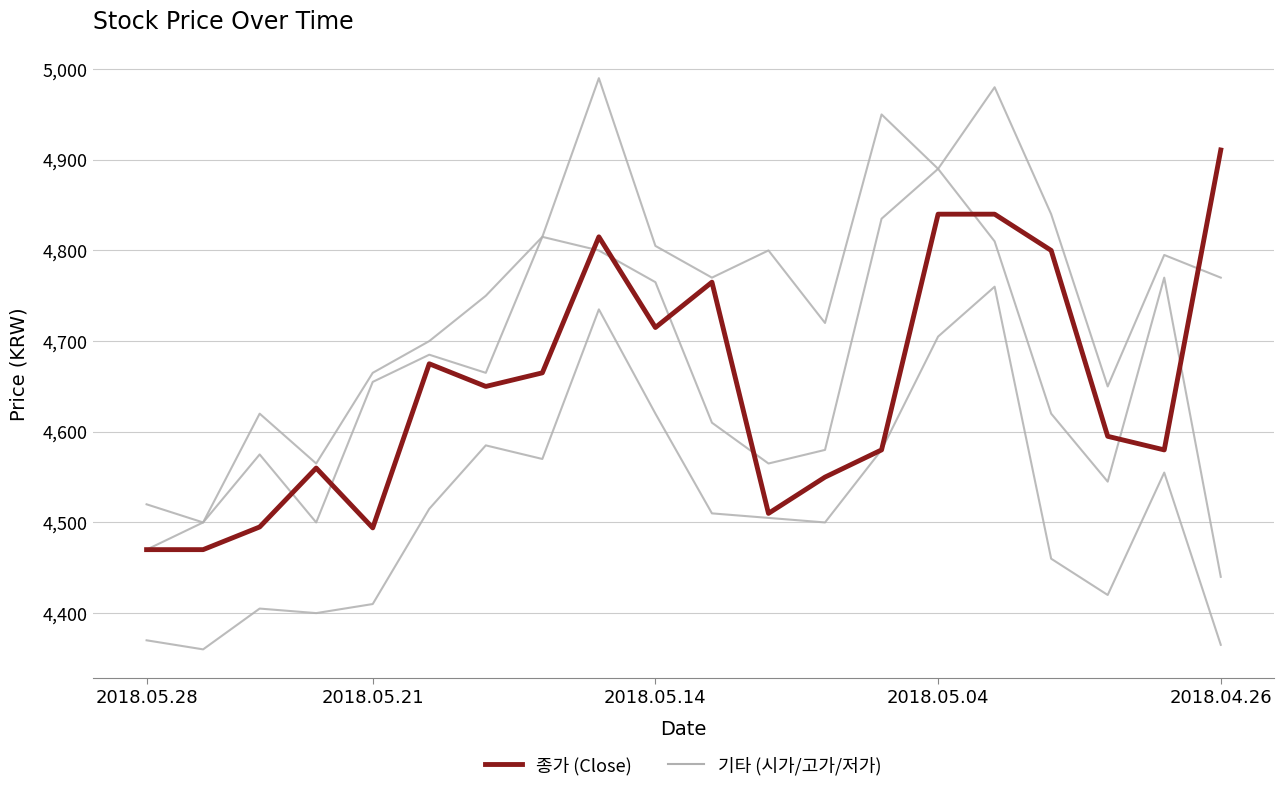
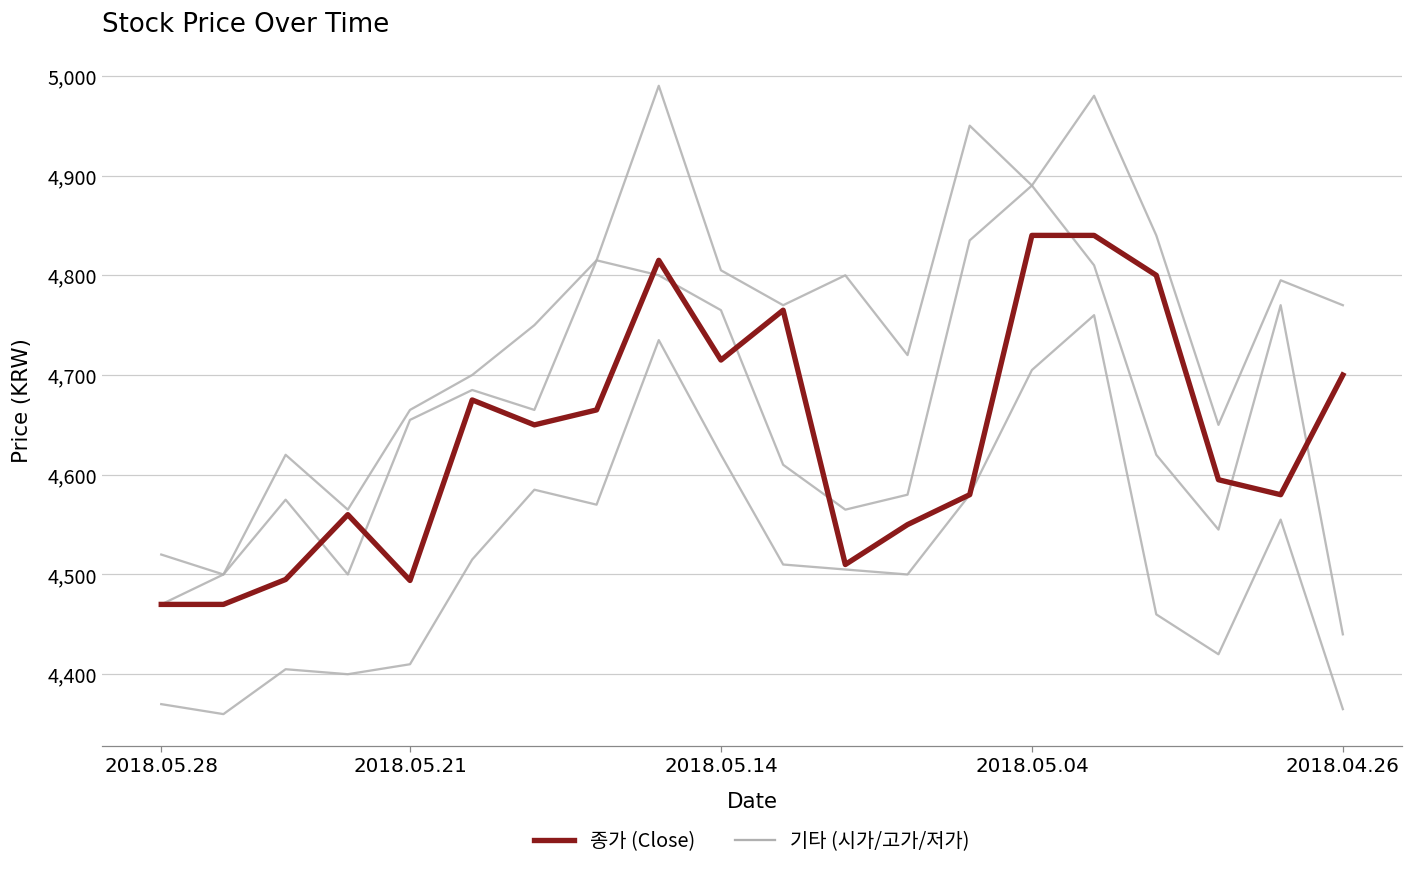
  {
    "종가 (Close)": {
      "2018.05.21": "4,490",
      "2018.05.14": "4,720",
      "2018.05.04": "4,840",
-     "2018.04.26": "4,910"
+     "2018.04.26": "4,700"
    }
  }
